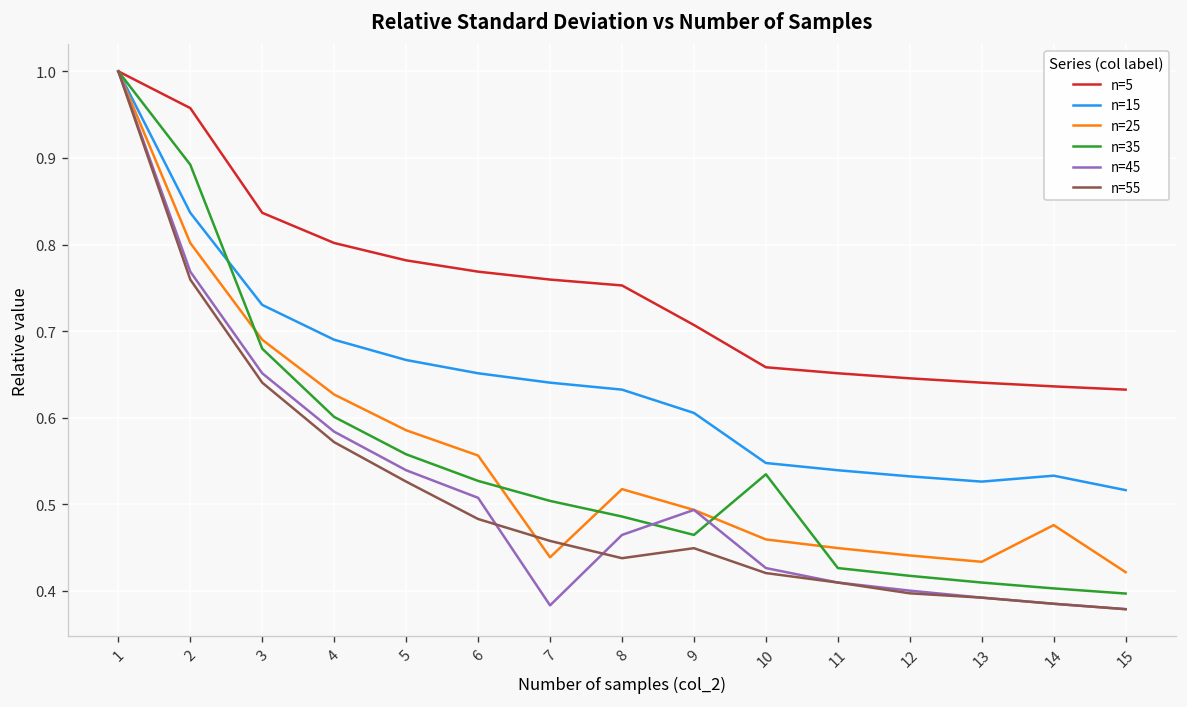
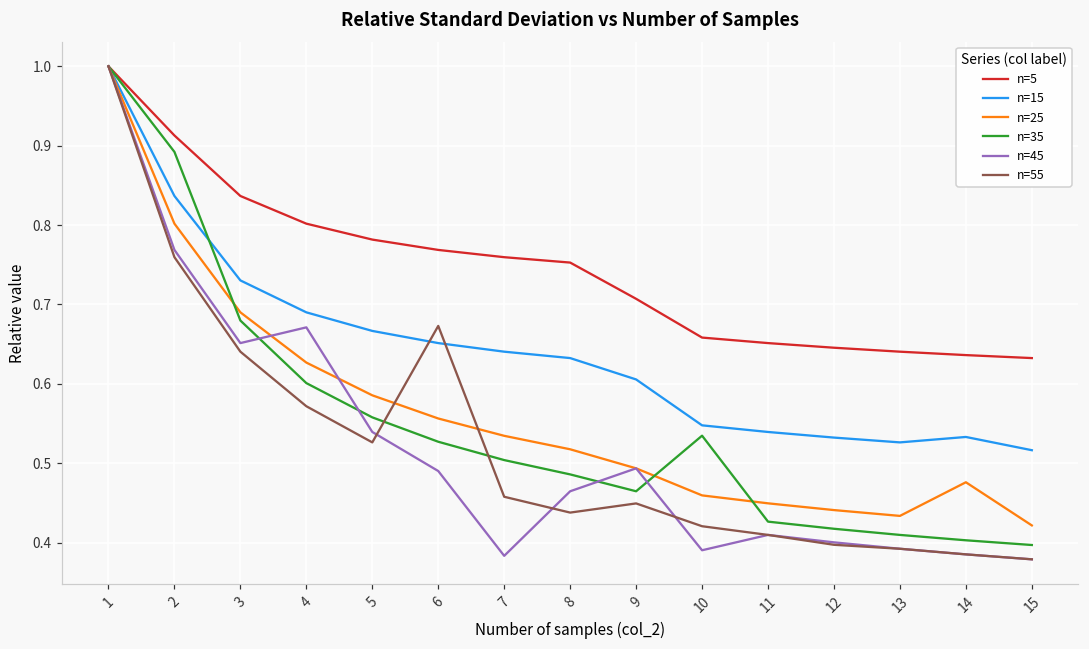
  {
    "n=5": {
-     "2": 0.96,
+     "2": 0.91,
      "3": 0.84,
      "4": 0.80,
      "5": 0.78,
      "6": 0.77,
      "7": 0.76,
      "8": 0.75,
      "9": 0.71,
      "10": 0.66,
      "11": 0.65,
      "12": 0.65,
      "13": 0.64,
      "14": 0.64,
      "15": 0.63
    },
    "n=15": {
      "2": 0.84,
      "3": 0.73,
      "4": 0.69,
      "5": 0.67,
      "6": 0.65,
      "7": 0.64,
      "8": 0.63,
      "9": 0.61,
      "10": 0.55,
      "11": 0.54,
      "12": 0.53,
      "13": 0.53,
      "14": 0.53,
      "15": 0.52
    },
    "n=25": {
      "2": 0.80,
      "3": 0.69,
      "4": 0.63,
      "5": 0.59,
      "6": 0.56,
-     "7": 0.44,
+     "7": 0.53,
      "8": 0.52,
      "10": 0.46,
      "11": 0.45,
      "12": 0.44,
      "13": 0.43,
      "14": 0.48,
      "15": 0.42
    },
    "n=35": {
      "2": 0.89,
      "3": 0.68,
      "4": 0.60,
      "5": 0.56,
      "6": 0.53,
      "7": 0.50,
      "8": 0.49,
      "9": 0.46,
      "10": 0.53,
      "11": 0.43,
      "12": 0.42,
      "13": 0.41,
      "14": 0.40,
      "15": 0.40
    },
    "n=45": {
      "2": 0.77,
      "3": 0.65,
-     "4": 0.58,
+     "4": 0.67,
      "5": 0.54,
-     "6": 0.51,
+     "6": 0.49,
      "7": 0.38,
      "8": 0.46,
-     "10": 0.43
+     "10": 0.39
    },
    "n=55": {
      "2": 0.76,
      "3": 0.64,
      "4": 0.57,
      "5": 0.53,
-     "6": 0.48,
+     "6": 0.67,
      "7": 0.46,
      "8": 0.44,
      "9": 0.45,
      "10": 0.42
    }
  }
